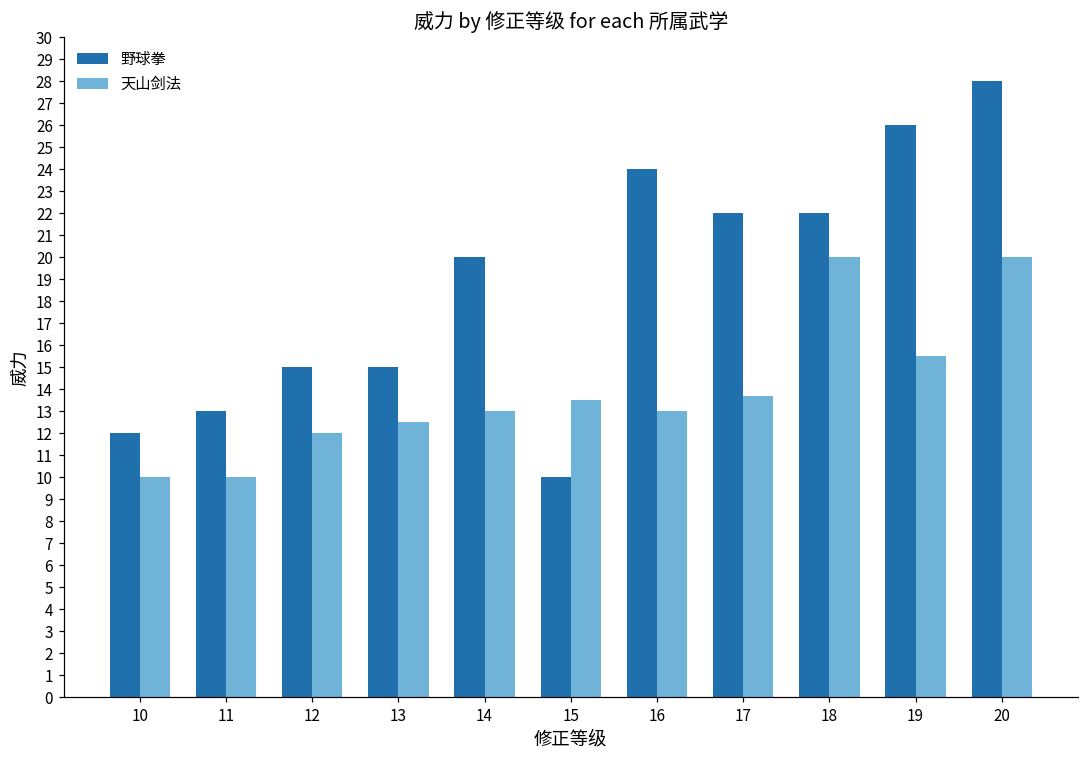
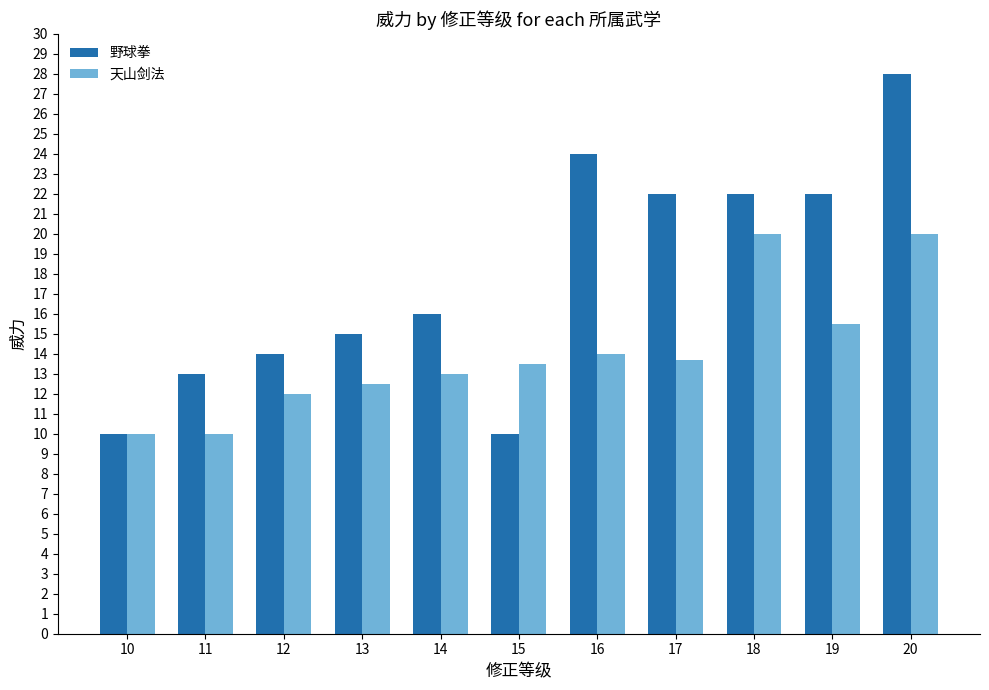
  {
    "野球拳": {
-     "10": 12,
+     "10": 10,
      "11": 13,
-     "12": 15,
+     "12": 14,
      "13": 15,
-     "14": 20,
+     "14": 16,
      "15": 10,
      "16": 24,
      "17": 22,
      "18": 22,
-     "19": 26,
+     "19": 22,
      "20": 28
    },
    "天山剑法": {
      "10": 10,
      "11": 10,
      "12": 12,
      "13": 12.5,
      "14": 13,
      "15": 13.5,
-     "16": 13,
+     "16": 14,
      "17": 13.7,
      "18": 20,
      "19": 15.5,
      "20": 20
    }
  }
